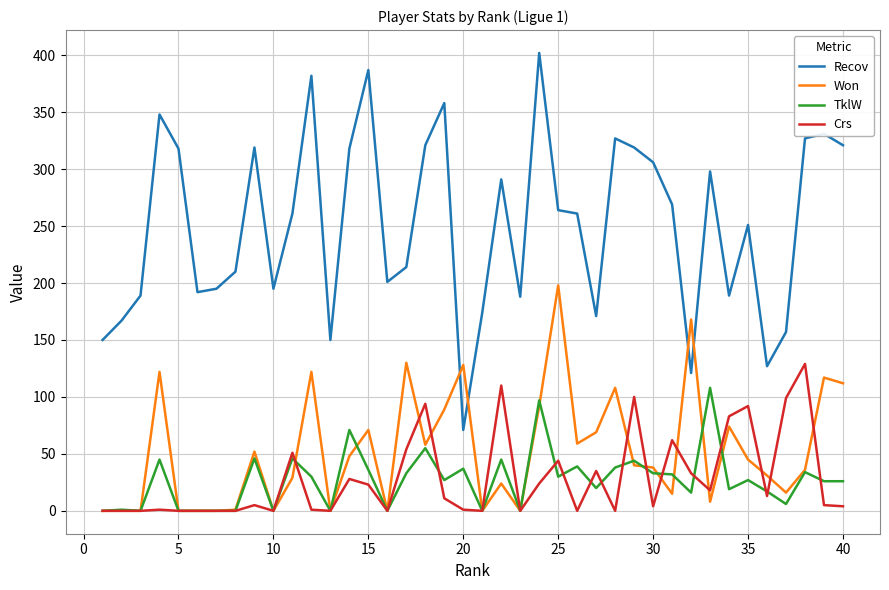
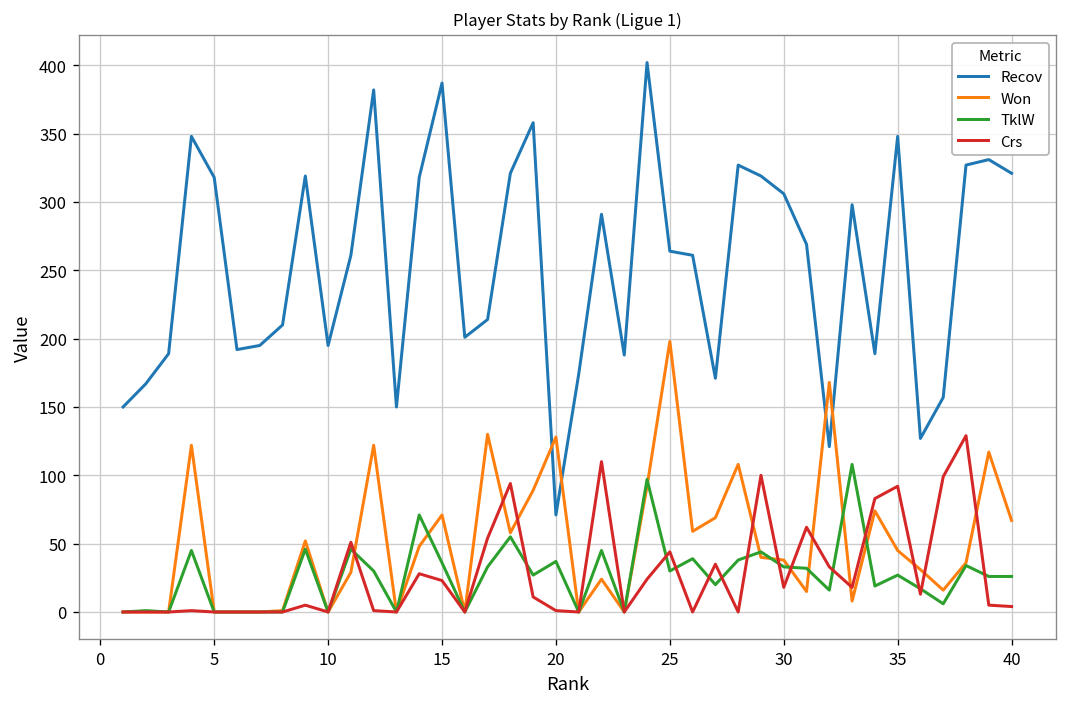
  {
    "Recov": {
      "5": 318,
      "10": 195,
      "15": 387,
      "20": 71,
      "25": 264,
      "30": 306,
-     "35": 251,
+     "35": 348,
      "40": 321
    },
    "Won": {
      "15": 71,
      "20": 128,
      "25": 198,
      "30": 38,
      "35": 45,
-     "40": 112
+     "40": 67
    },
    "TklW": {
      "15": 36,
      "20": 37,
      "25": 30,
      "30": 33,
      "35": 27,
      "40": 26
    },
    "Crs": {
      "15": 23,
      "20": 1,
      "25": 44,
-     "30": 4,
+     "30": 18,
      "35": 92,
      "40": 4
    }
  }
